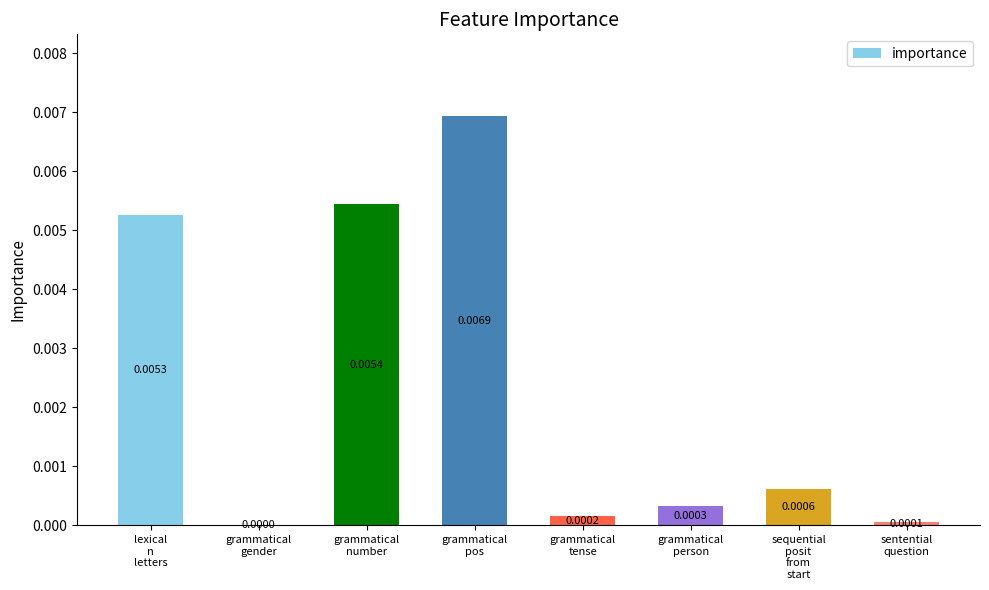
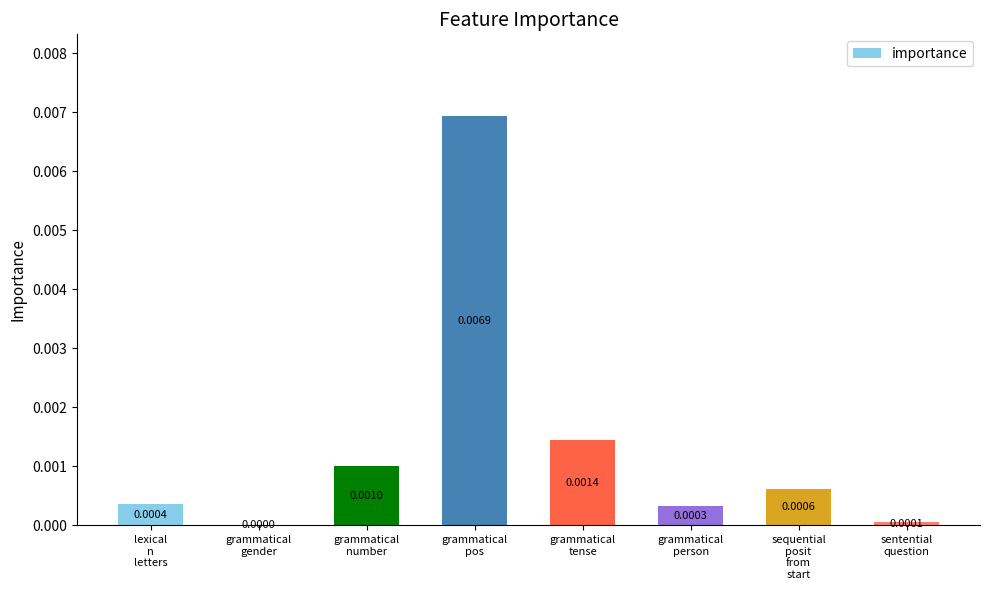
  {
-   "lexical n letters": 0.0053,
+   "lexical n letters": 0.0004,
    "grammatical gender": 0.0000,
-   "grammatical number": 0.0054,
+   "grammatical number": 0.0010,
    "grammatical pos": 0.0069,
-   "grammatical tense": 0.0002,
+   "grammatical tense": 0.0014,
    "grammatical person": 0.0003,
    "sequential posit from start": 0.0006,
    "sentential question": 0.0001
  }
